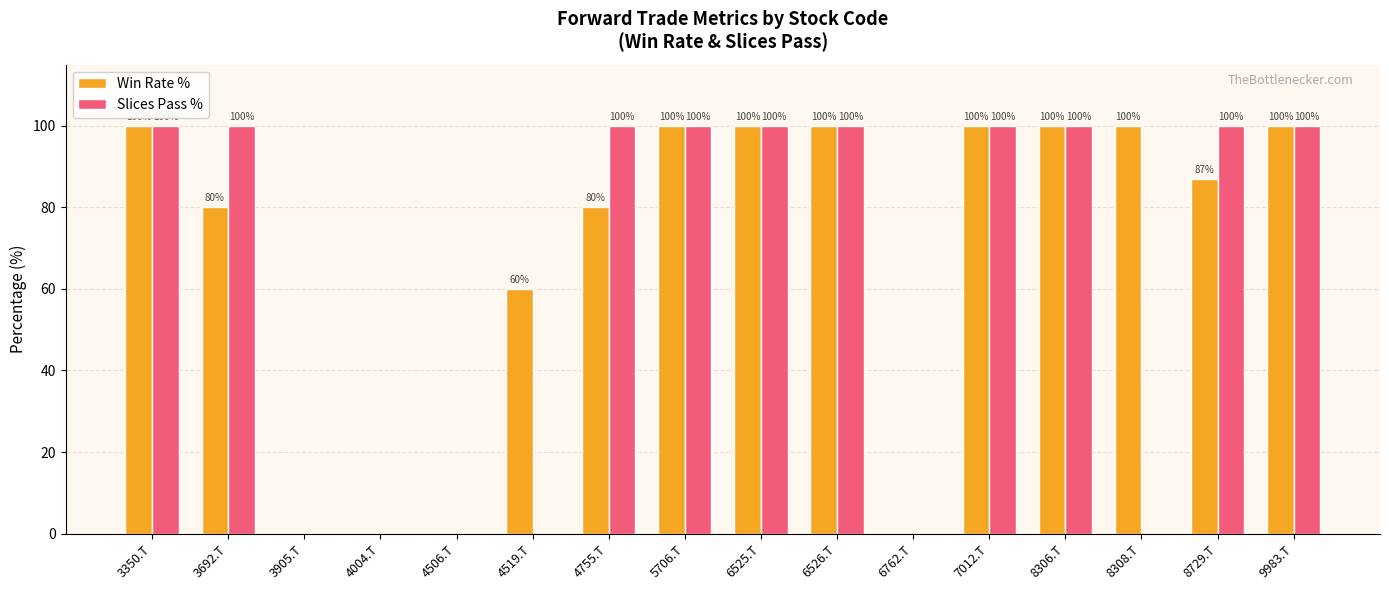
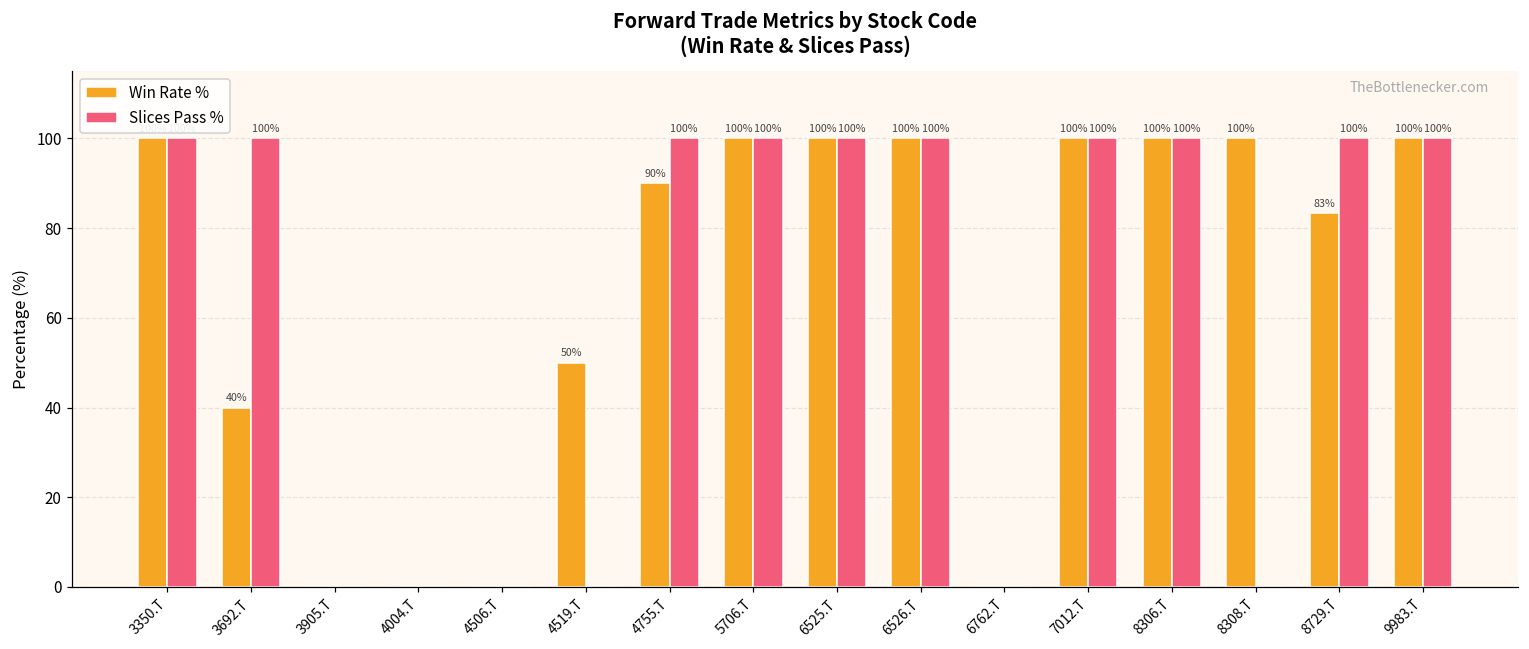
  {
    "Win Rate %": {
-     "3692.T": "80%",
-     "4519.T": "60%",
-     "4755.T": "80%",
+     "3692.T": "40%",
+     "4519.T": "50%",
+     "4755.T": "90%",
      "5706.T": "100%",
      "6525.T": "100%",
      "6526.T": "100%",
      "7012.T": "100%",
      "8306.T": "100%",
      "8308.T": "100%",
-     "8729.T": "87%",
+     "8729.T": "83%",
      "9983.T": "100%"
    },
    "Slices Pass %": {
      "3692.T": "100%",
      "4755.T": "100%",
      "5706.T": "100%",
      "6525.T": "100%",
      "6526.T": "100%",
      "7012.T": "100%",
      "8306.T": "100%",
      "8729.T": "100%",
      "9983.T": "100%"
    }
  }
